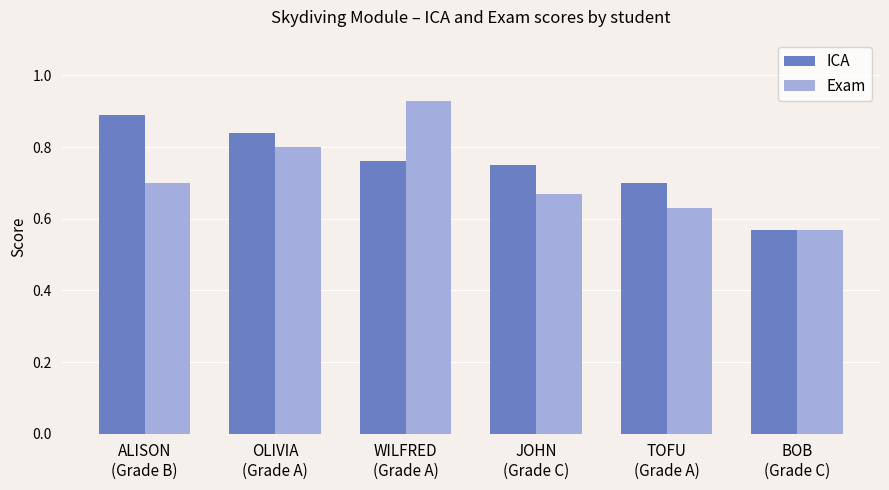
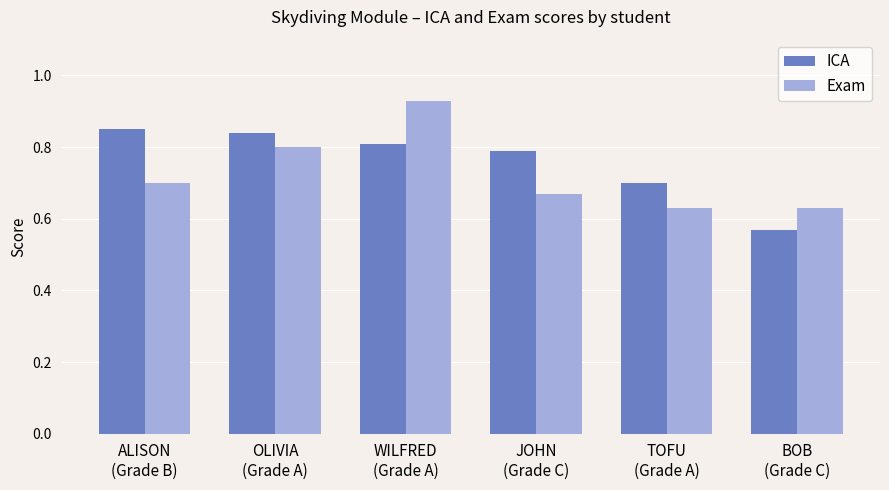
  {
    "ICA": {
-     "ALISON (Grade B)": 0.89,
+     "ALISON (Grade B)": 0.85,
      "OLIVIA (Grade A)": 0.84,
-     "WILFRED (Grade A)": 0.76,
-     "JOHN (Grade C)": 0.75,
+     "WILFRED (Grade A)": 0.81,
+     "JOHN (Grade C)": 0.79,
      "TOFU (Grade A)": 0.70,
      "BOB (Grade C)": 0.57
    },
    "Exam": {
      "ALISON (Grade B)": 0.70,
      "OLIVIA (Grade A)": 0.80,
      "WILFRED (Grade A)": 0.93,
      "JOHN (Grade C)": 0.67,
      "TOFU (Grade A)": 0.63,
-     "BOB (Grade C)": 0.57
+     "BOB (Grade C)": 0.63
    }
  }
